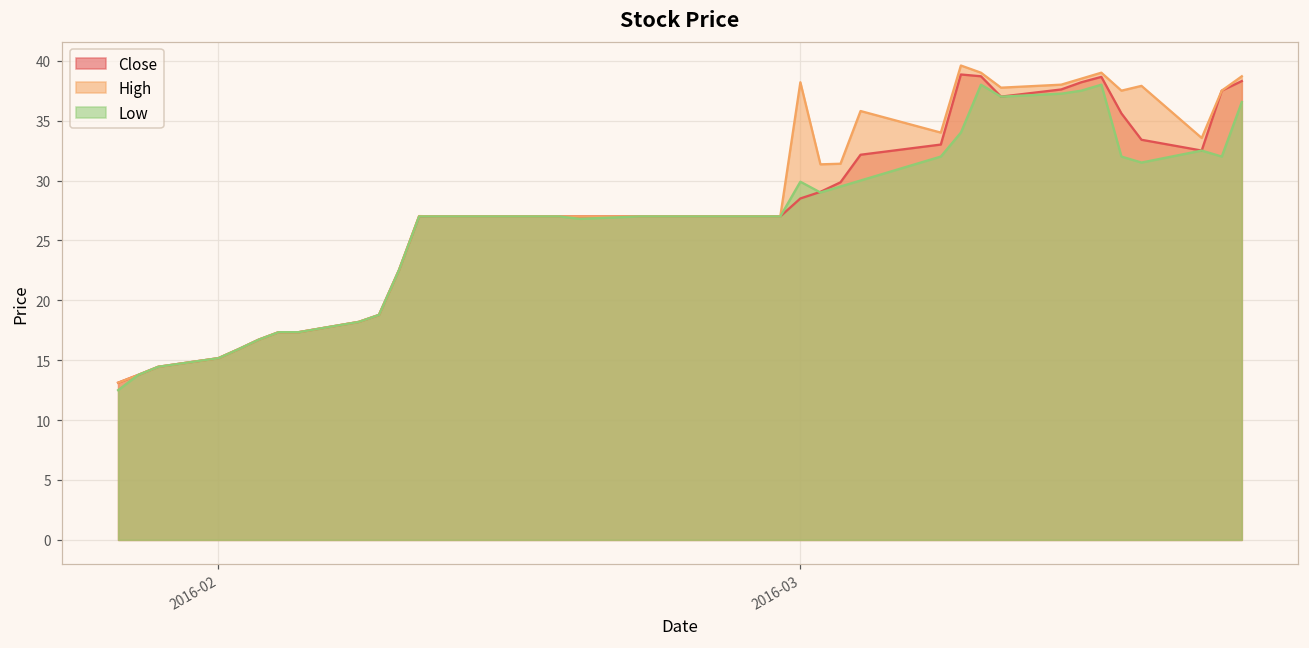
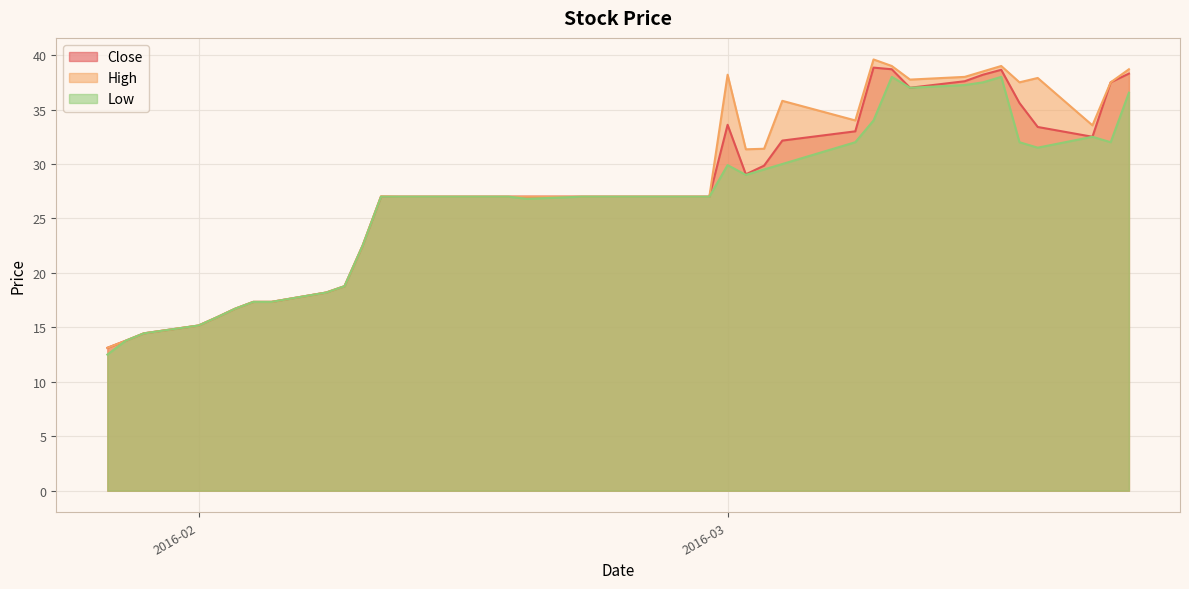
  {
    "Close": {
-     "2016-03": 28.5
+     "2016-03": 33.6
    },
    "High": {
      "2016-03": 38.2
    },
    "Low": {
      "2016-03": 29.9
    }
  }
